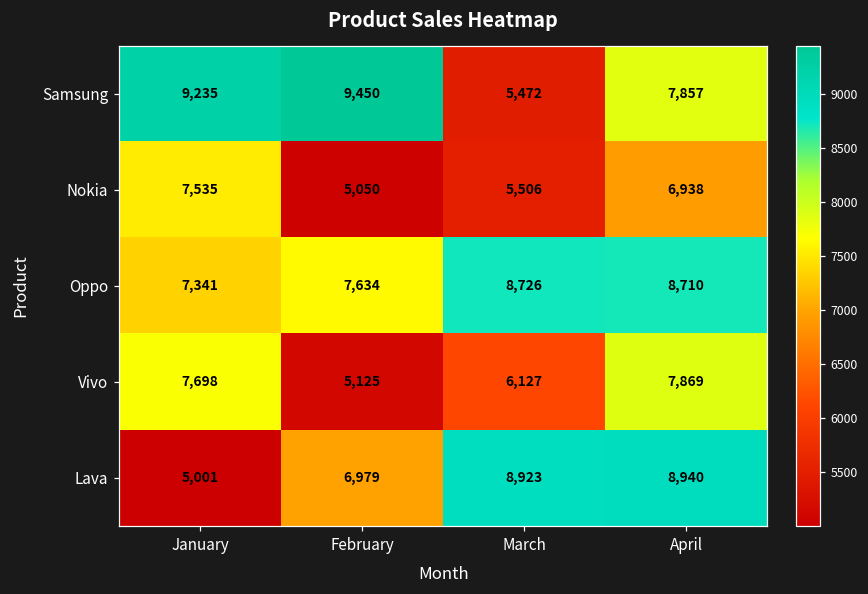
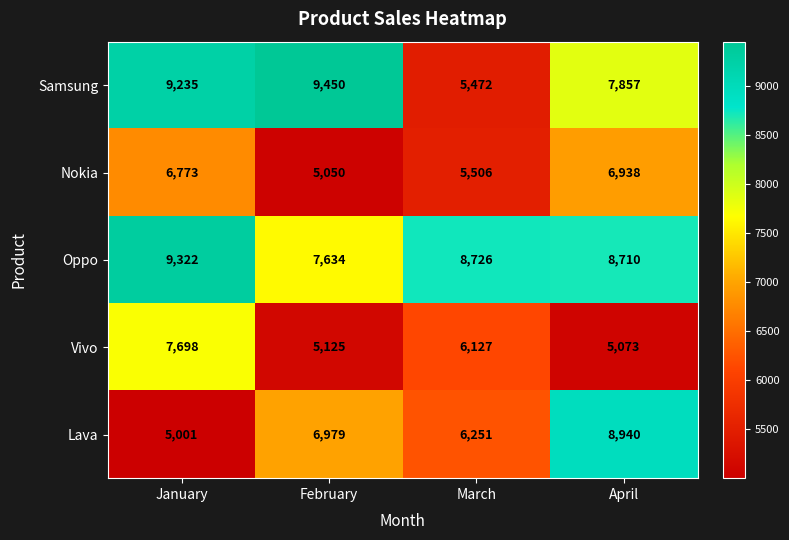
  {
    "Samsung": {
      "January": "9,235",
      "February": "9,450",
      "March": "5,472",
      "April": "7,857"
    },
    "Nokia": {
-     "January": "7,535",
+     "January": "6,773",
      "February": "5,050",
      "March": "5,506",
      "April": "6,938"
    },
    "Oppo": {
-     "January": "7,341",
+     "January": "9,322",
      "February": "7,634",
      "March": "8,726",
      "April": "8,710"
    },
    "Vivo": {
      "January": "7,698",
      "February": "5,125",
      "March": "6,127",
-     "April": "7,869"
+     "April": "5,073"
    },
    "Lava": {
      "January": "5,001",
      "February": "6,979",
-     "March": "8,923",
+     "March": "6,251",
      "April": "8,940"
    }
  }
